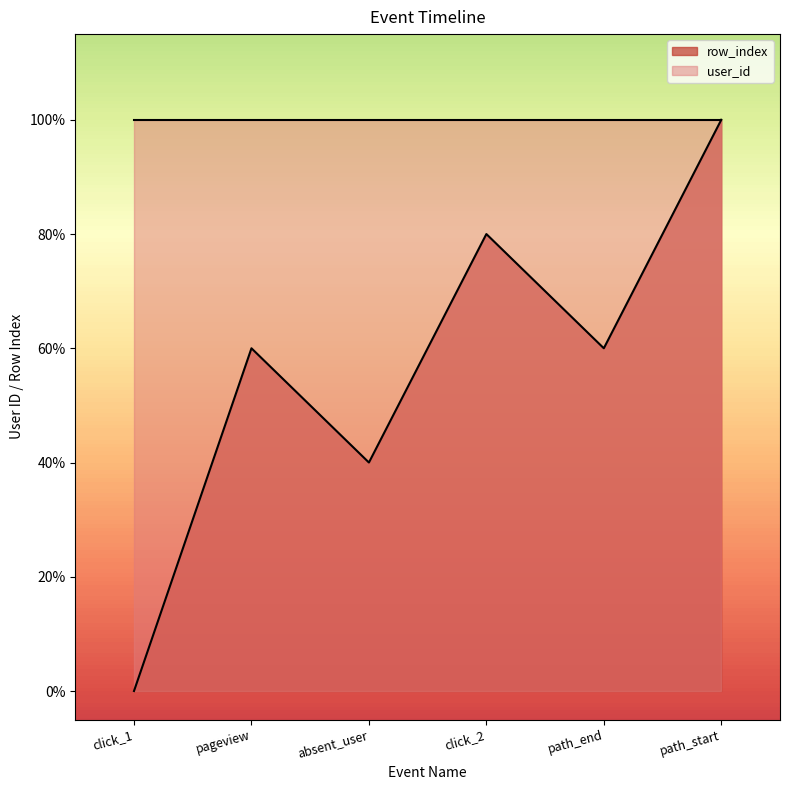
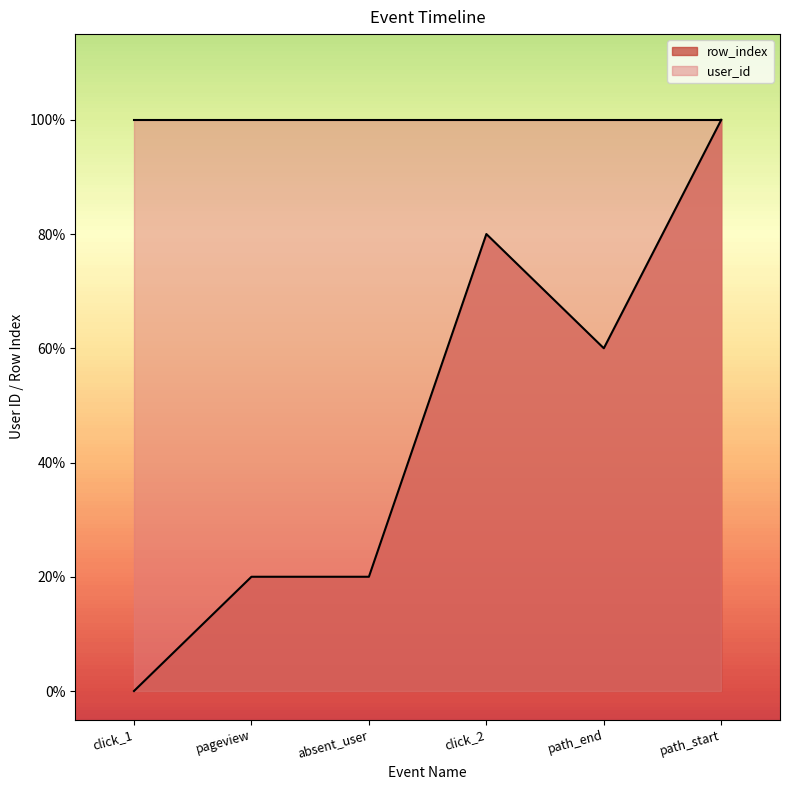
  {
    "row_index": {
      "click_1": "0%",
-     "pageview": "60%",
-     "absent_user": "40%",
+     "pageview": "20%",
+     "absent_user": "20%",
      "click_2": "80%",
      "path_end": "60%"
    },
    "user_id": {
      "click_1": "100%",
      "pageview": "100%",
      "absent_user": "100%",
      "click_2": "100%",
      "path_end": "100%"
    }
  }
